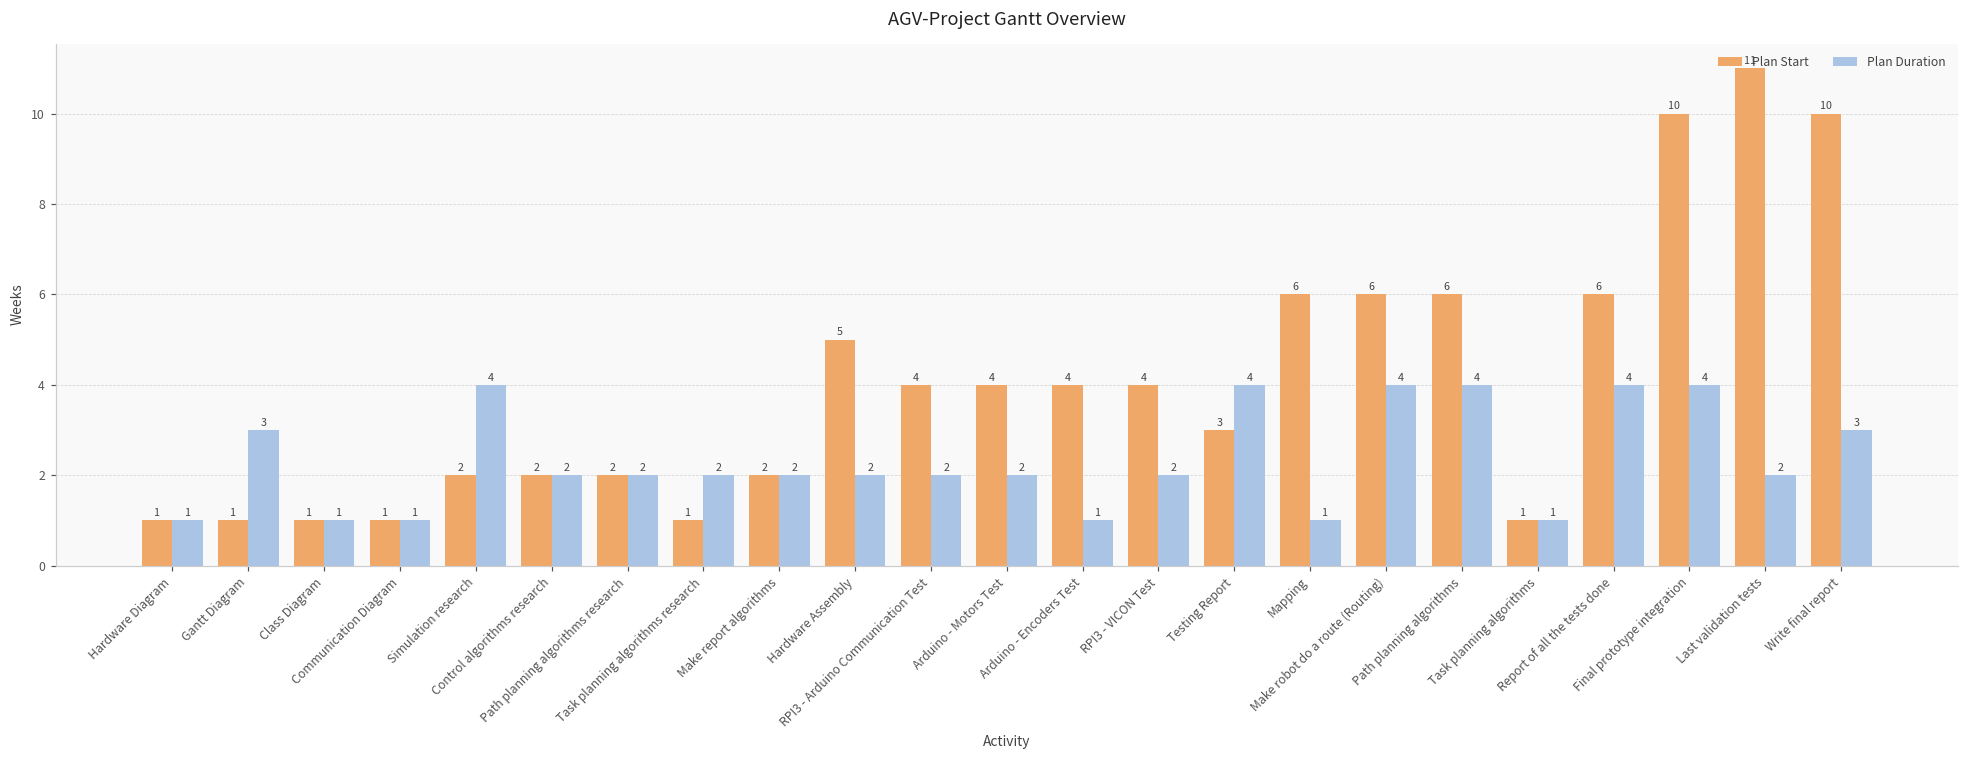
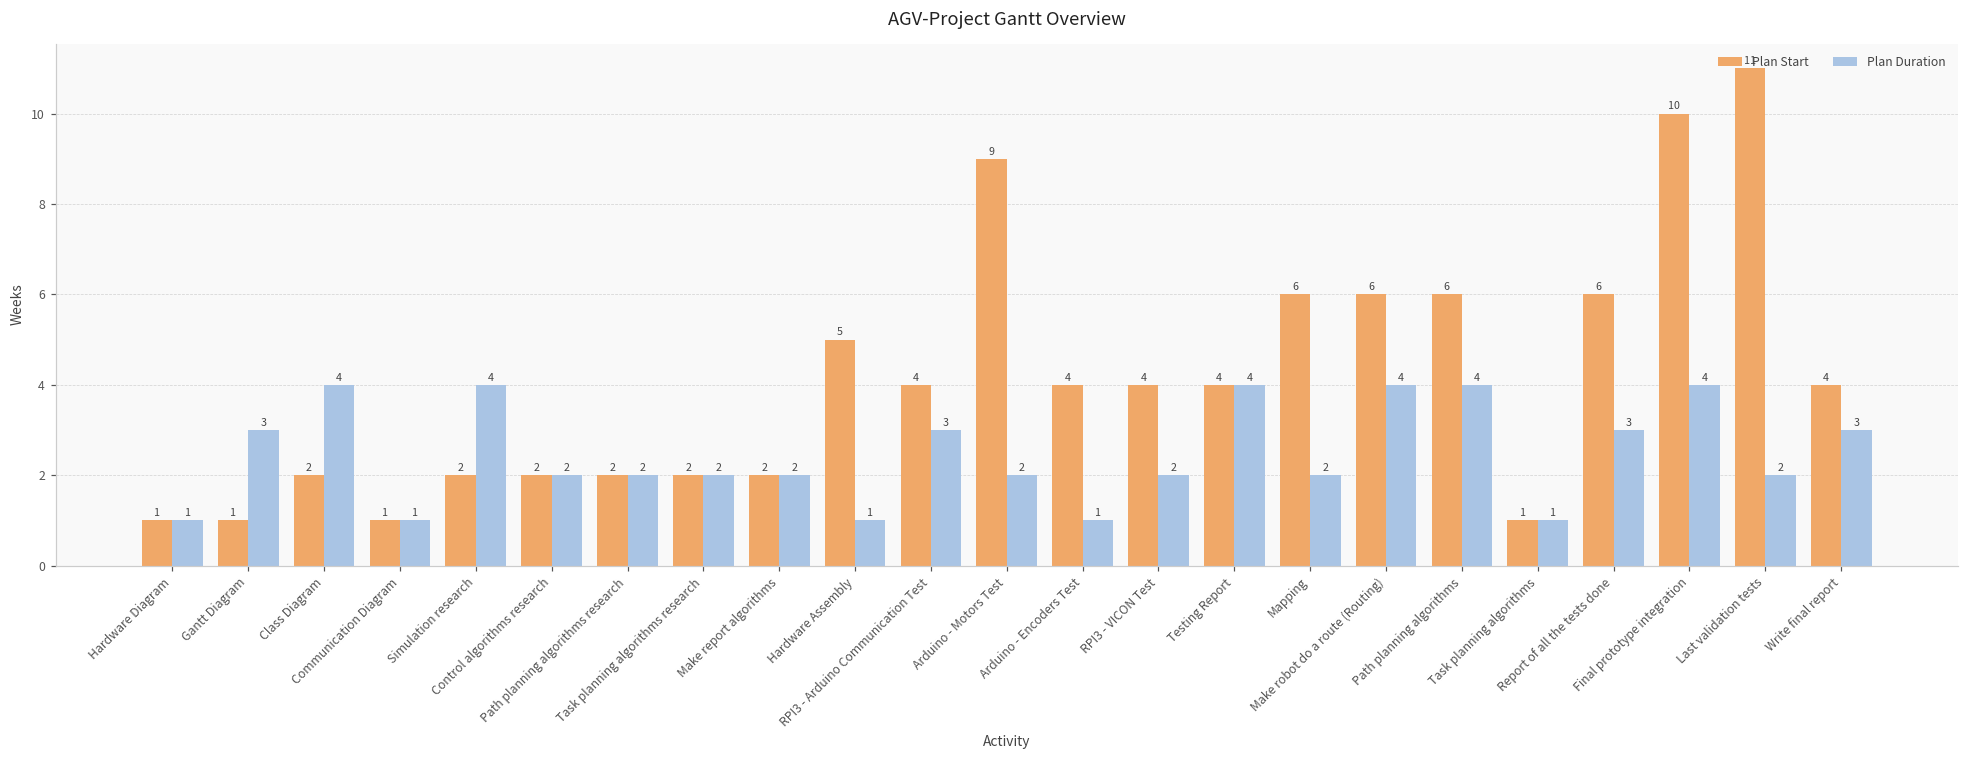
  {
    "Plan Start": {
      "Hardware Diagram": 1,
      "Gantt Diagram": 1,
-     "Class Diagram": 1,
+     "Class Diagram": 2,
      "Communication Diagram": 1,
      "Simulation research": 2,
      "Control algorithms research": 2,
      "Path planning algorithms research": 2,
-     "Task planning algorithms research": 1,
+     "Task planning algorithms research": 2,
      "Make report algorithms": 2,
      "Hardware Assembly": 5,
      "RPI3 - Arduino Communication Test": 4,
-     "Arduino - Motors Test": 4,
+     "Arduino - Motors Test": 9,
      "Arduino - Encoders Test": 4,
      "RPI3 - VICON Test": 4,
-     "Testing Report": 3,
+     "Testing Report": 4,
      "Mapping": 6,
      "Make robot do a route (Routing)": 6,
      "Path planning algorithms": 6,
      "Task planning algorithms": 1,
      "Report of all the tests done": 6,
      "Final prototype integration": 10,
      "Last validation tests": 11,
-     "Write final report": 10
+     "Write final report": 4
    },
    "Plan Duration": {
      "Hardware Diagram": 1,
      "Gantt Diagram": 3,
-     "Class Diagram": 1,
+     "Class Diagram": 4,
      "Communication Diagram": 1,
      "Simulation research": 4,
      "Control algorithms research": 2,
      "Path planning algorithms research": 2,
      "Task planning algorithms research": 2,
      "Make report algorithms": 2,
-     "Hardware Assembly": 2,
-     "RPI3 - Arduino Communication Test": 2,
+     "Hardware Assembly": 1,
+     "RPI3 - Arduino Communication Test": 3,
      "Arduino - Motors Test": 2,
      "Arduino - Encoders Test": 1,
      "RPI3 - VICON Test": 2,
      "Testing Report": 4,
-     "Mapping": 1,
+     "Mapping": 2,
      "Make robot do a route (Routing)": 4,
      "Path planning algorithms": 4,
      "Task planning algorithms": 1,
-     "Report of all the tests done": 4,
+     "Report of all the tests done": 3,
      "Final prototype integration": 4,
      "Last validation tests": 2,
      "Write final report": 3
    }
  }
